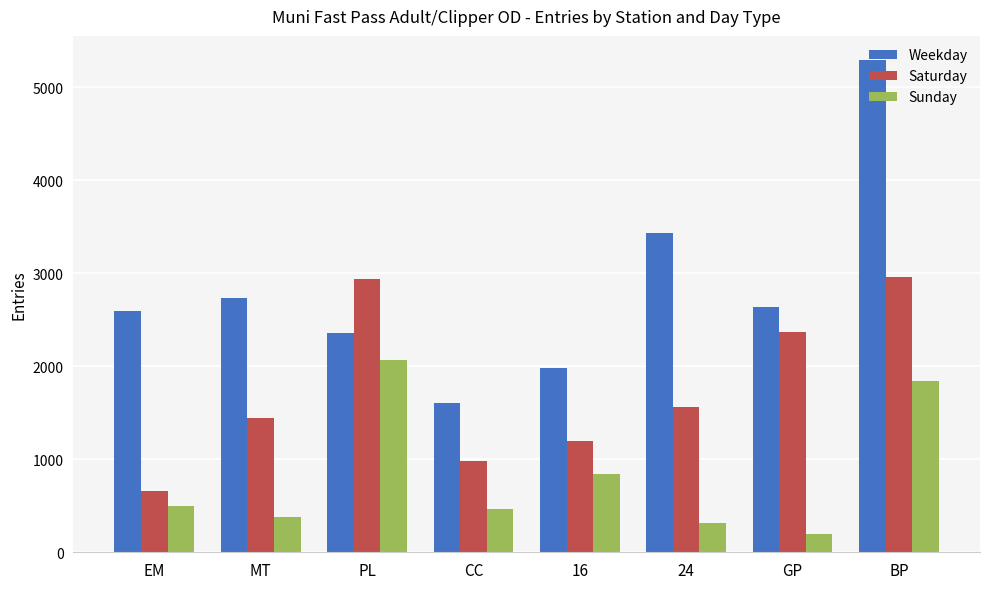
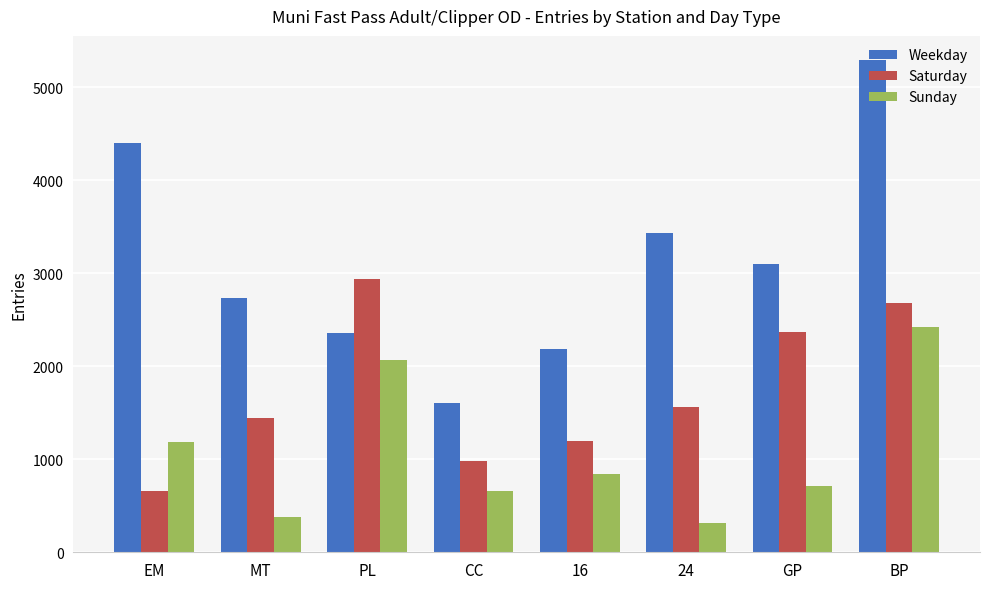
  {
    "Weekday": {
-     "EM": 2600,
+     "EM": 4400,
      "MT": 2700,
      "PL": 2400,
      "CC": 1600,
-     "16": 2000,
+     "16": 2200,
      "24": 3400,
-     "GP": 2600,
+     "GP": 3100,
      "BP": 5300
    },
    "Saturday": {
      "EM": 700,
      "MT": 1400,
      "PL": 2900,
      "CC": 1000,
      "16": 1200,
      "24": 1600,
      "GP": 2400,
-     "BP": 3000
+     "BP": 2700
    },
    "Sunday": {
-     "EM": 500,
+     "EM": 1200,
      "MT": 400,
      "PL": 2100,
-     "CC": 500,
+     "CC": 700,
      "16": 800,
      "24": 300,
-     "GP": 200,
-     "BP": 1800
+     "GP": 700,
+     "BP": 2400
    }
  }
